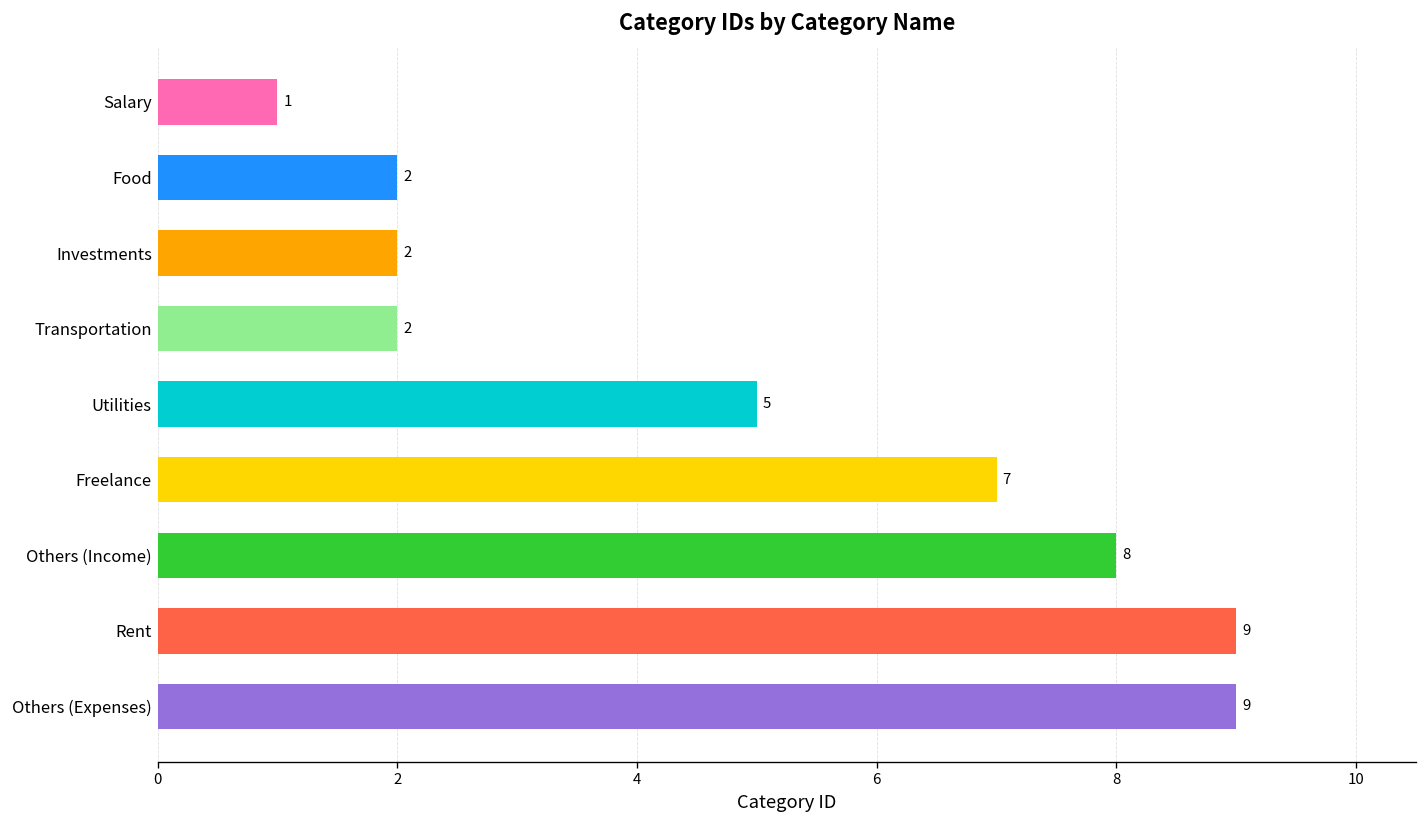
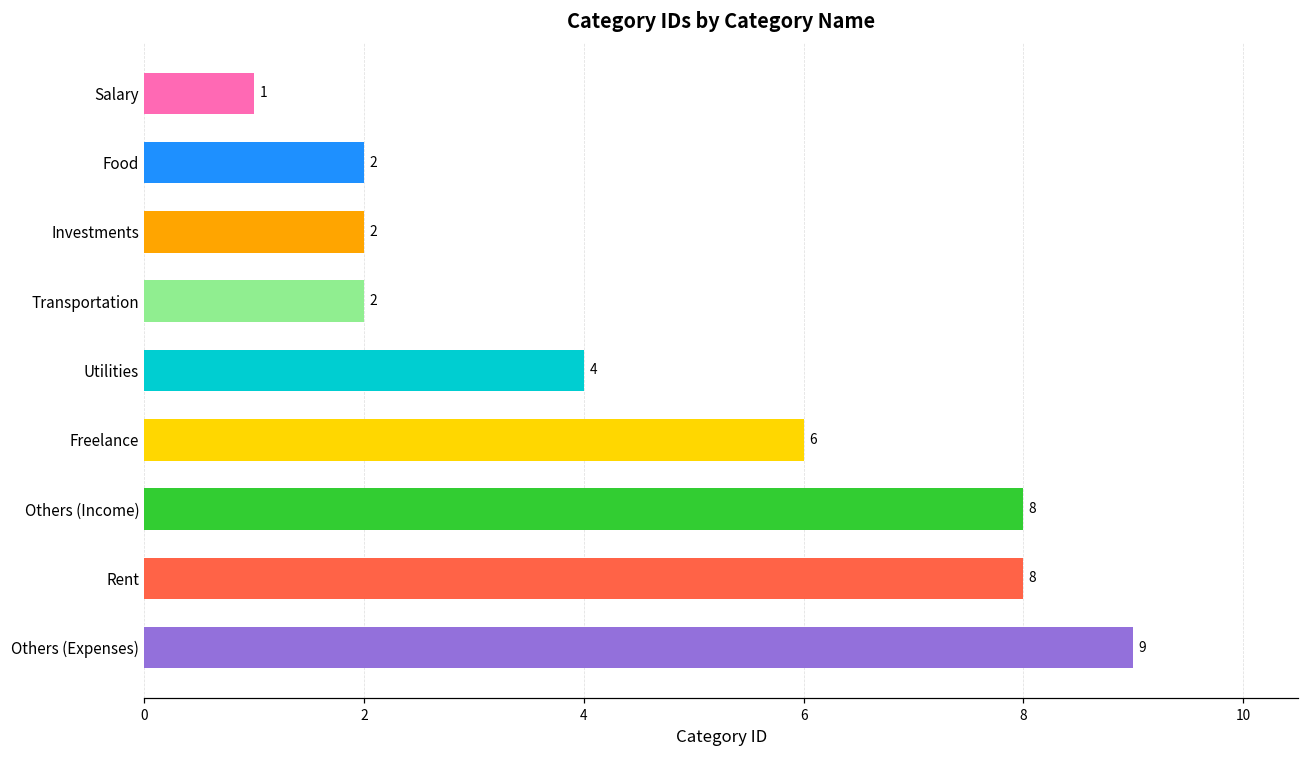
  {
    "Salary": 1,
    "Food": 2,
    "Investments": 2,
    "Transportation": 2,
-   "Utilities": 5,
-   "Freelance": 7,
+   "Utilities": 4,
+   "Freelance": 6,
    "Others (Income)": 8,
-   "Rent": 9,
+   "Rent": 8,
    "Others (Expenses)": 9
  }
